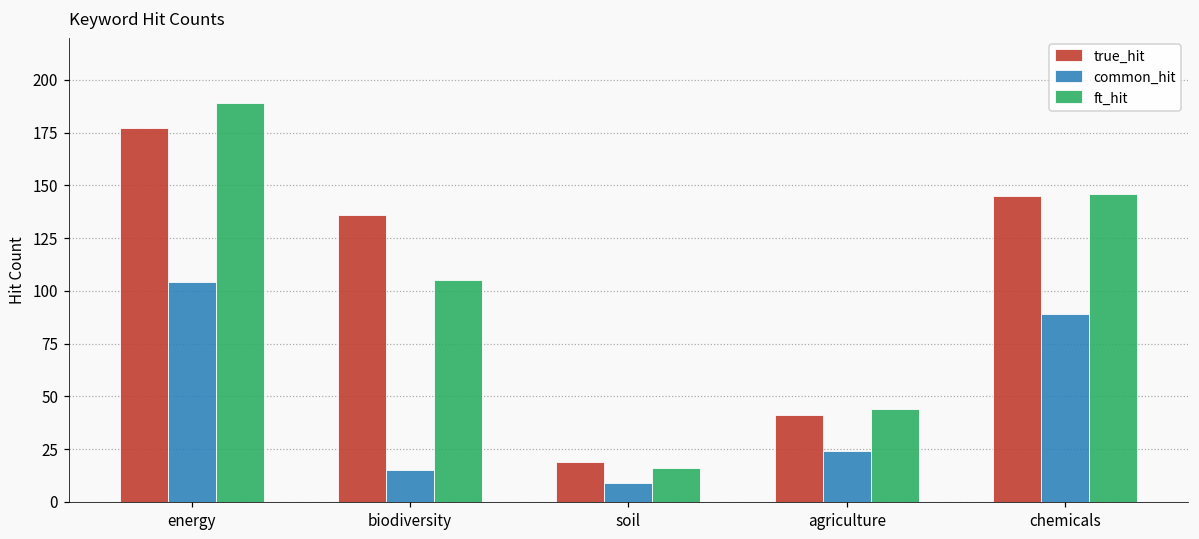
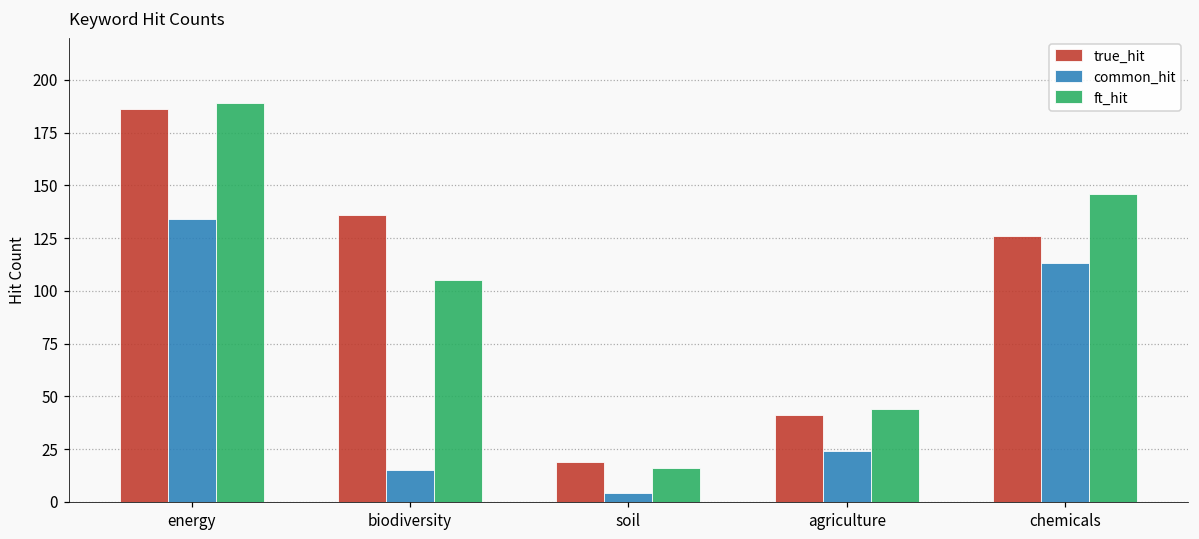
  {
    "true_hit": {
-     "energy": 177,
+     "energy": 186,
      "biodiversity": 136,
      "soil": 19,
      "agriculture": 41,
-     "chemicals": 145
+     "chemicals": 126
    },
    "common_hit": {
-     "energy": 104,
+     "energy": 134,
      "biodiversity": 15,
-     "soil": 9,
+     "soil": 4,
      "agriculture": 24,
-     "chemicals": 89
+     "chemicals": 113
    },
    "ft_hit": {
      "energy": 189,
      "biodiversity": 105,
      "soil": 16,
      "agriculture": 44,
      "chemicals": 146
    }
  }
